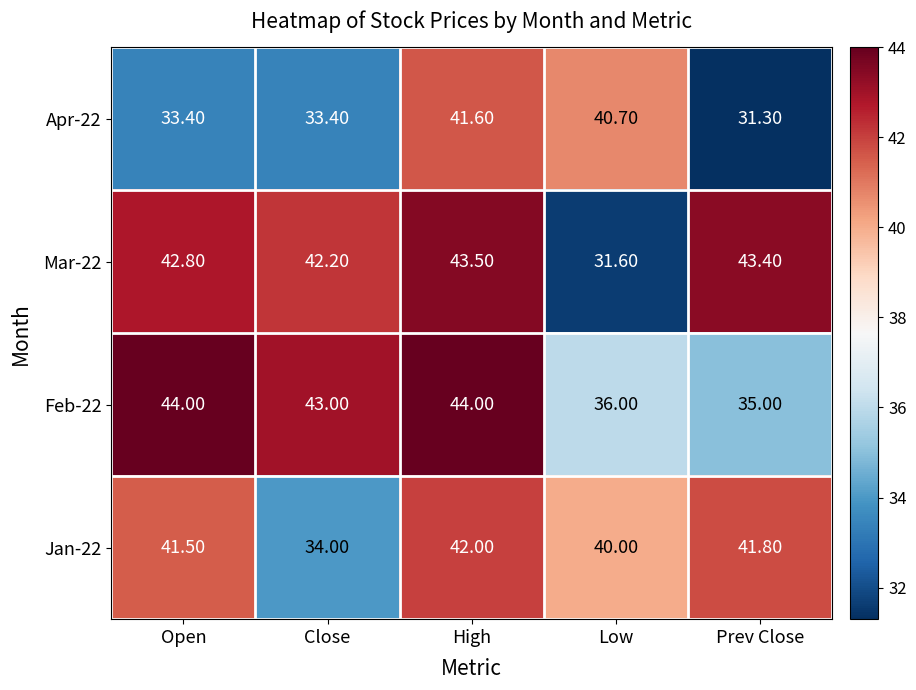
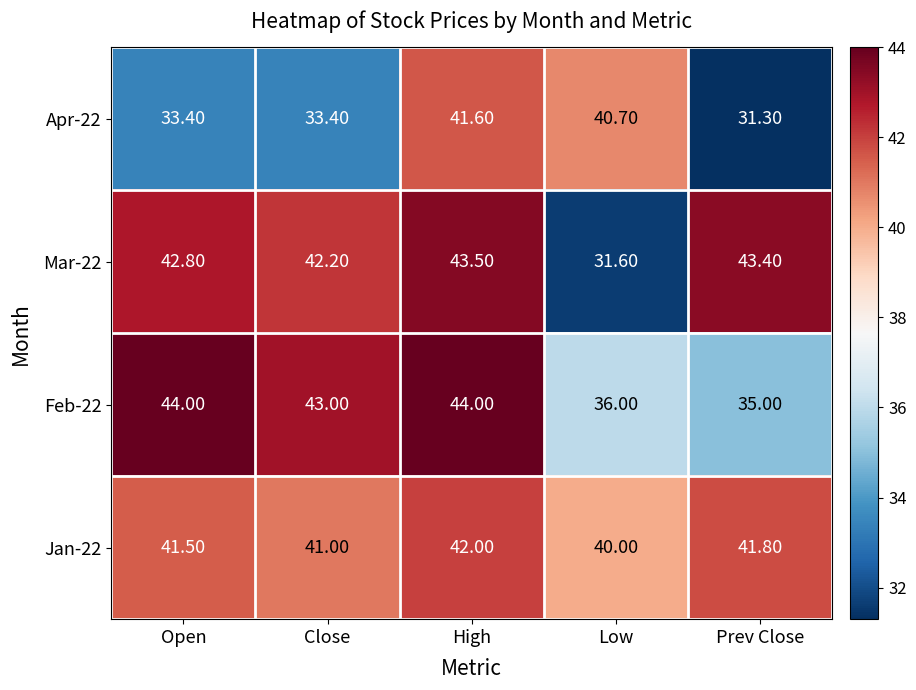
  {
    "Apr-22": {
      "Open": 33.40,
      "Close": 33.40,
      "High": 41.60,
      "Low": 40.70,
      "Prev Close": 31.30
    },
    "Mar-22": {
      "Open": 42.80,
      "Close": 42.20,
      "High": 43.50,
      "Low": 31.60,
      "Prev Close": 43.40
    },
    "Feb-22": {
      "Open": 44.00,
      "Close": 43.00,
      "High": 44.00,
      "Low": 36.00,
      "Prev Close": 35.00
    },
    "Jan-22": {
      "Open": 41.50,
-     "Close": 34.00,
+     "Close": 41.00,
      "High": 42.00,
      "Low": 40.00,
      "Prev Close": 41.80
    }
  }
